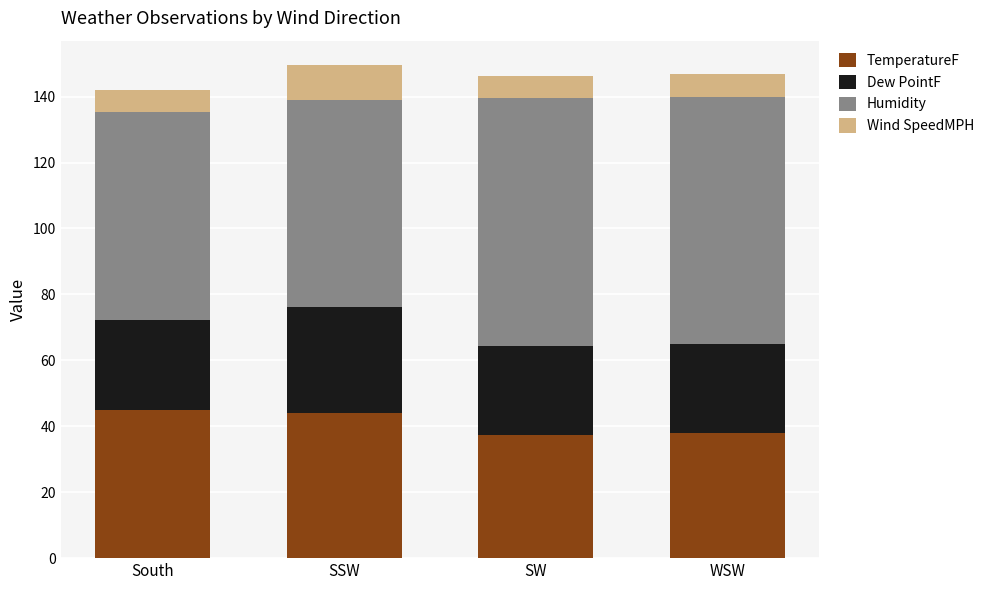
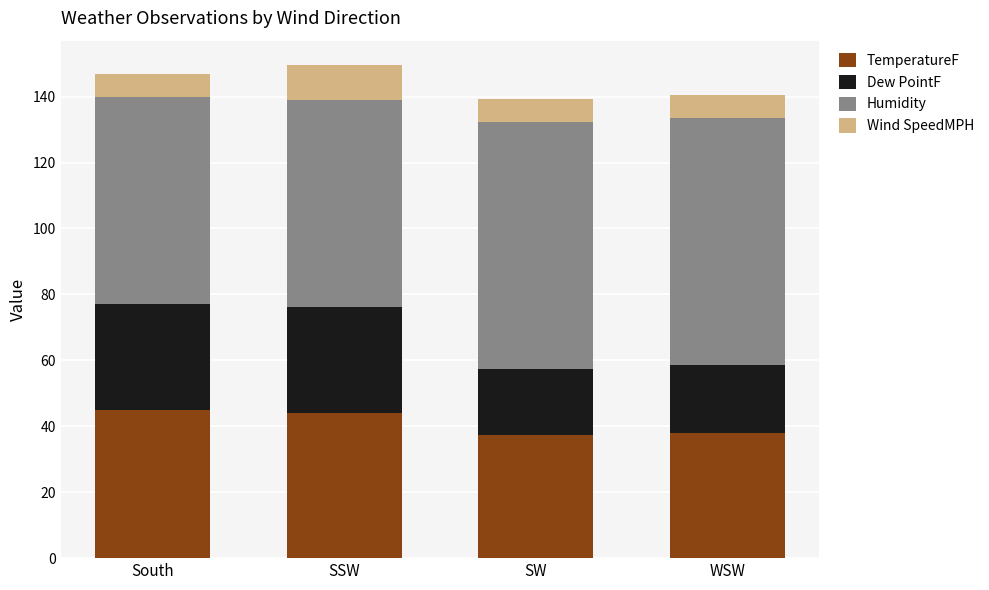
  {
    "TemperatureF": {
      "South": 45,
      "SSW": 44,
      "SW": 38,
      "WSW": 38
    },
    "Dew PointF": {
-     "South": 27,
+     "South": 32,
      "SSW": 32,
-     "SW": 27,
-     "WSW": 27
+     "SW": 20,
+     "WSW": 21
    },
    "Humidity": {
      "South": 63,
      "SSW": 63,
      "SW": 75,
      "WSW": 75
    },
    "Wind SpeedMPH": {
      "South": 7,
      "SSW": 10,
      "SW": 7,
      "WSW": 7
    }
  }
